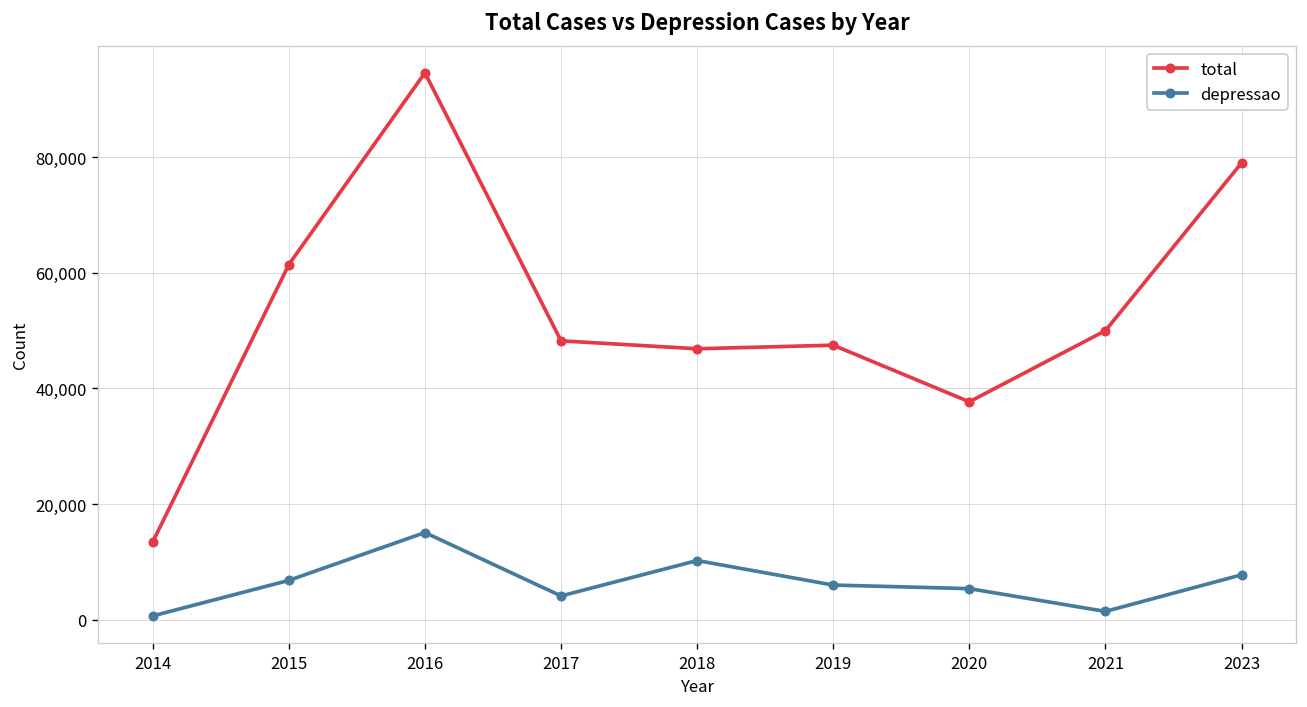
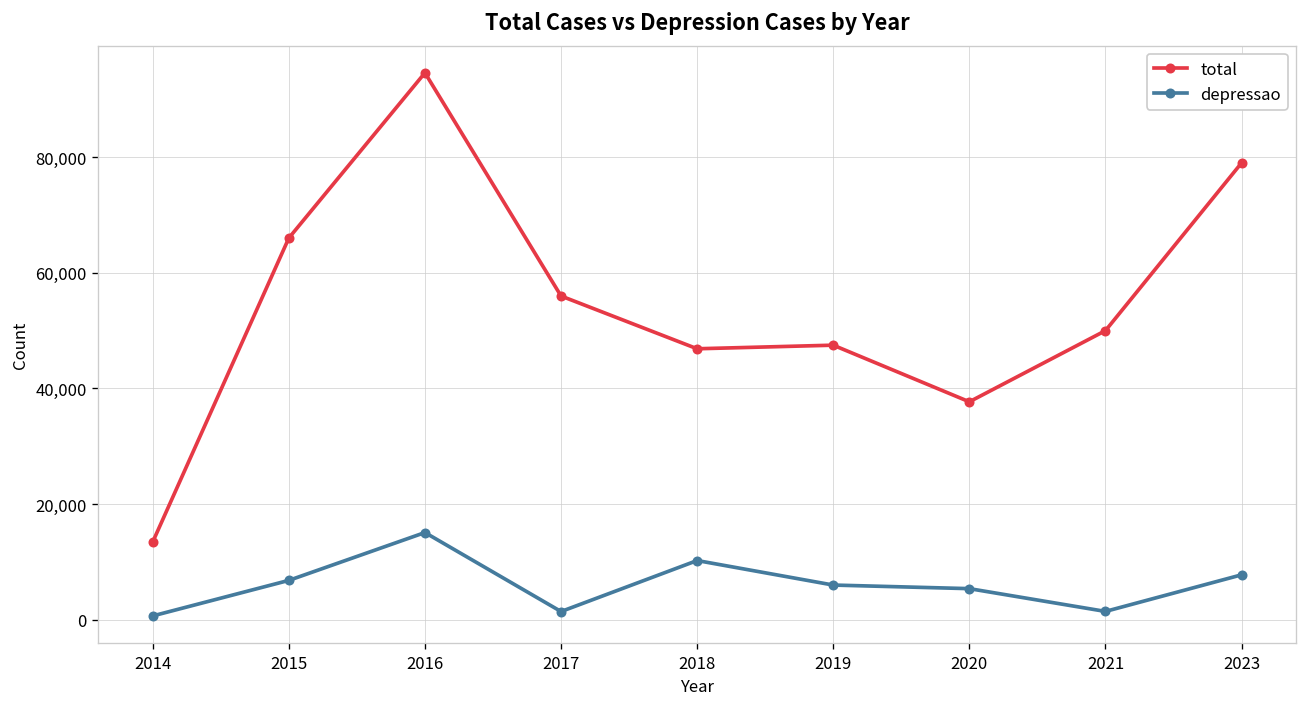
  {
    "total": {
      "2014": "13,000",
-     "2015": "61,000",
+     "2015": "66,000",
      "2016": "95,000",
-     "2017": "48,000",
+     "2017": "56,000",
      "2018": "47,000",
      "2019": "47,000",
      "2020": "38,000",
      "2021": "50,000",
      "2023": "79,000"
    },
    "depressao": {
      "2014": "1,000",
      "2015": "7,000",
      "2016": "15,000",
-     "2017": "4,000",
+     "2017": "1,000",
      "2018": "10,000",
      "2019": "6,000",
      "2020": "5,000",
      "2021": "1,000",
      "2023": "8,000"
    }
  }
